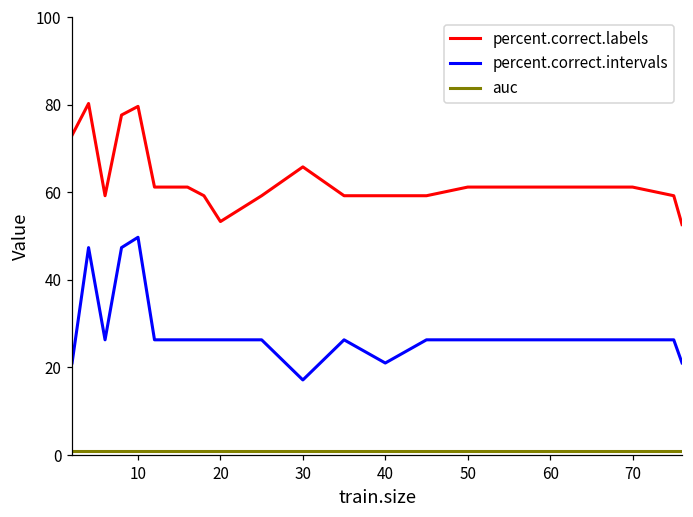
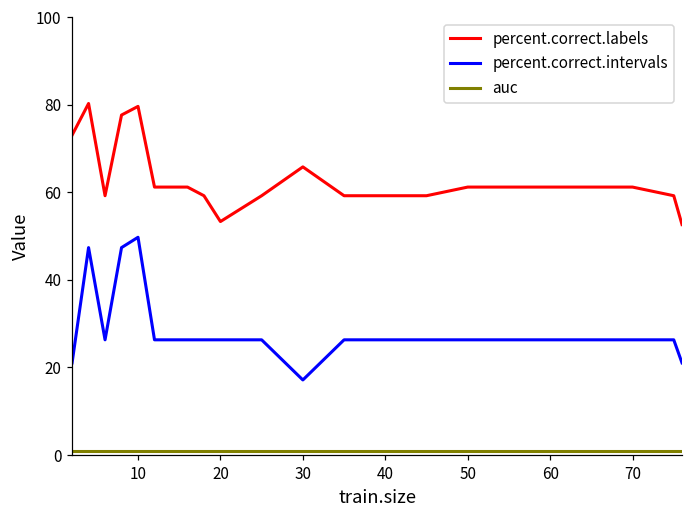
  {
    "percent.correct.labels": {
      "10": 80,
      "20": 53,
      "30": 66,
      "40": 59,
      "50": 61,
      "60": 61,
      "70": 61
    },
    "percent.correct.intervals": {
      "10": 50,
      "20": 26,
      "30": 17,
-     "40": 21,
+     "40": 26,
      "50": 26,
      "60": 26,
      "70": 26
    },
    "auc": {
      "10": 1,
      "20": 1,
      "30": 1,
      "40": 1,
      "50": 1,
      "60": 1,
      "70": 1
    }
  }
